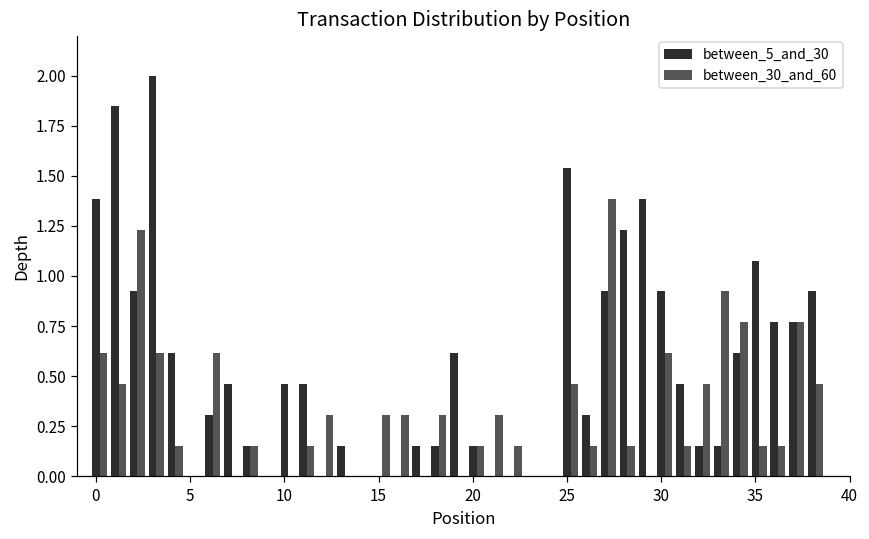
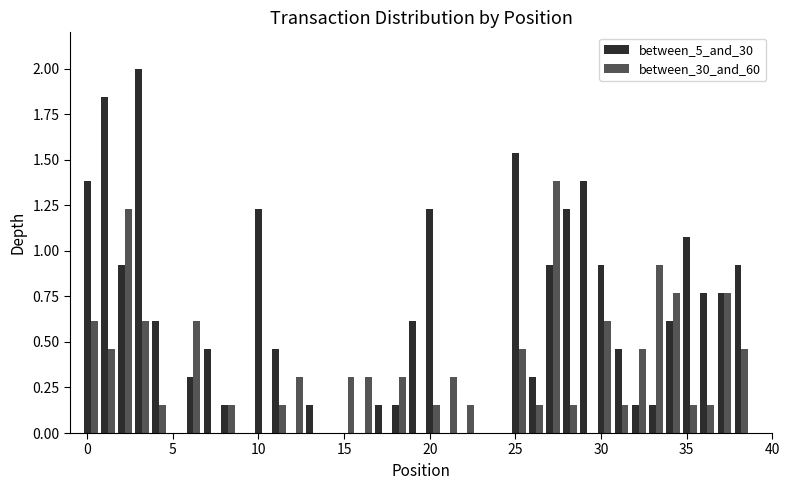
  {
    "between_5_and_30": {
      "0": 1.38,
      "5": 0.00,
-     "10": 0.46,
+     "10": 1.23,
      "15": 0.00,
-     "20": 0.15,
+     "20": 1.23,
      "25": 1.54,
      "30": 0.92,
      "35": 1.08
    }
  }
